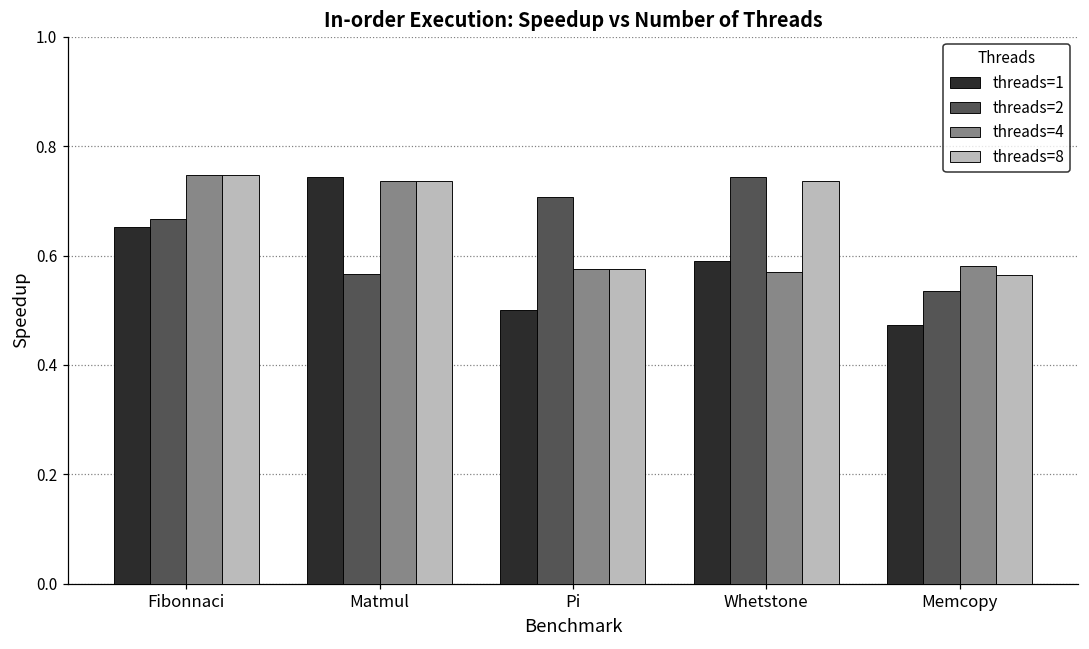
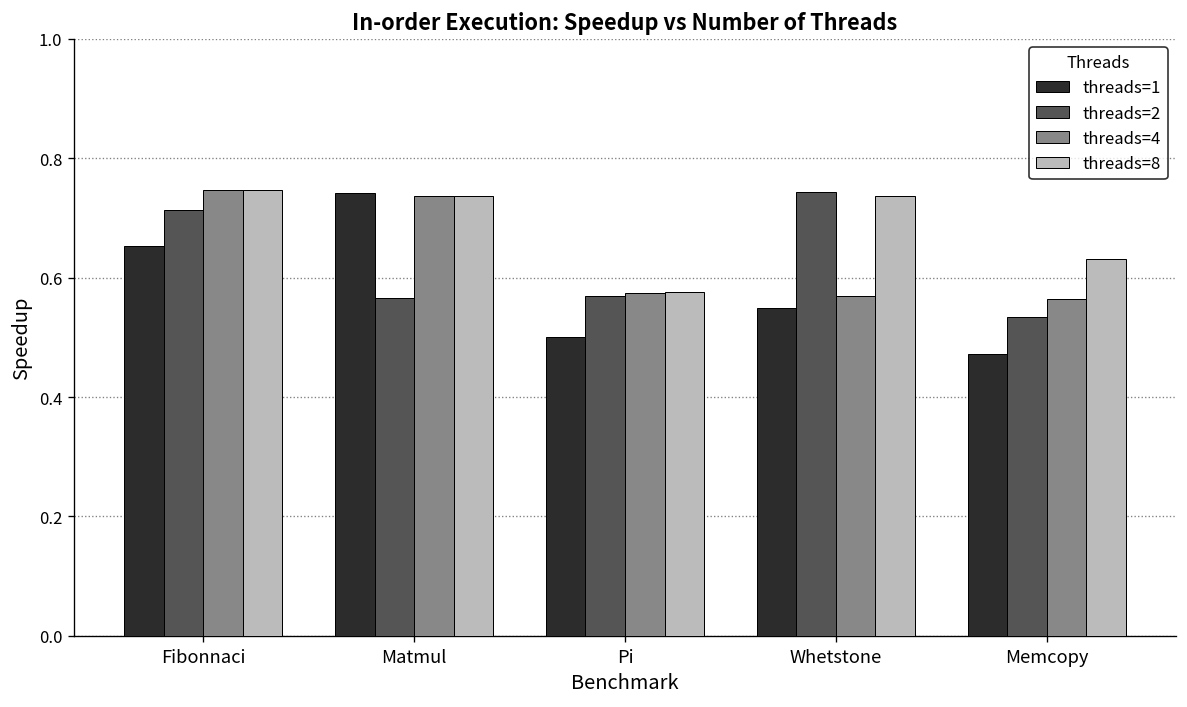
  {
    "threads=1": {
      "Fibonnaci": 0.65,
      "Matmul": 0.74,
      "Pi": 0.50,
-     "Whetstone": 0.59,
+     "Whetstone": 0.55,
      "Memcopy": 0.47
    },
    "threads=2": {
-     "Fibonnaci": 0.67,
+     "Fibonnaci": 0.71,
      "Matmul": 0.57,
-     "Pi": 0.71,
+     "Pi": 0.57,
      "Whetstone": 0.74,
      "Memcopy": 0.53
    },
    "threads=4": {
      "Fibonnaci": 0.75,
      "Matmul": 0.74,
      "Pi": 0.57,
      "Whetstone": 0.57,
-     "Memcopy": 0.58
+     "Memcopy": 0.56
    },
    "threads=8": {
      "Fibonnaci": 0.75,
      "Matmul": 0.74,
      "Pi": 0.58,
      "Whetstone": 0.74,
-     "Memcopy": 0.56
+     "Memcopy": 0.63
    }
  }
